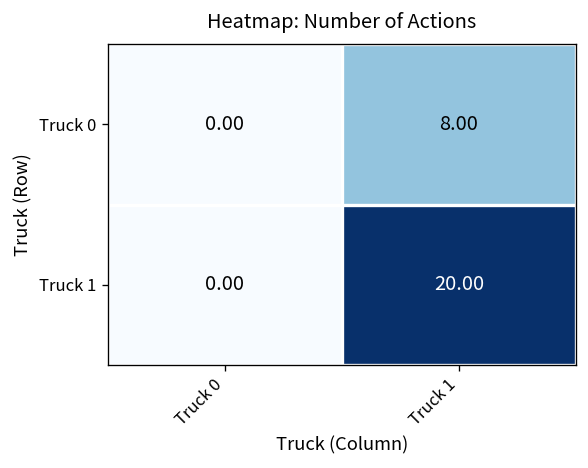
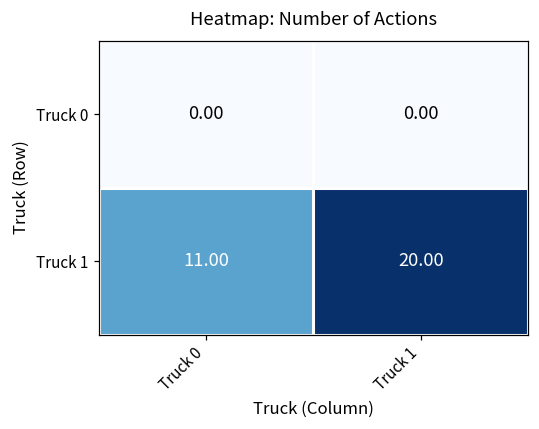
  {
    "Truck 0": {
      "Truck 0": 0.00,
-     "Truck 1": 8.00
+     "Truck 1": 0.00
    },
    "Truck 1": {
-     "Truck 0": 0.00,
+     "Truck 0": 11.00,
      "Truck 1": 20.00
    }
  }
